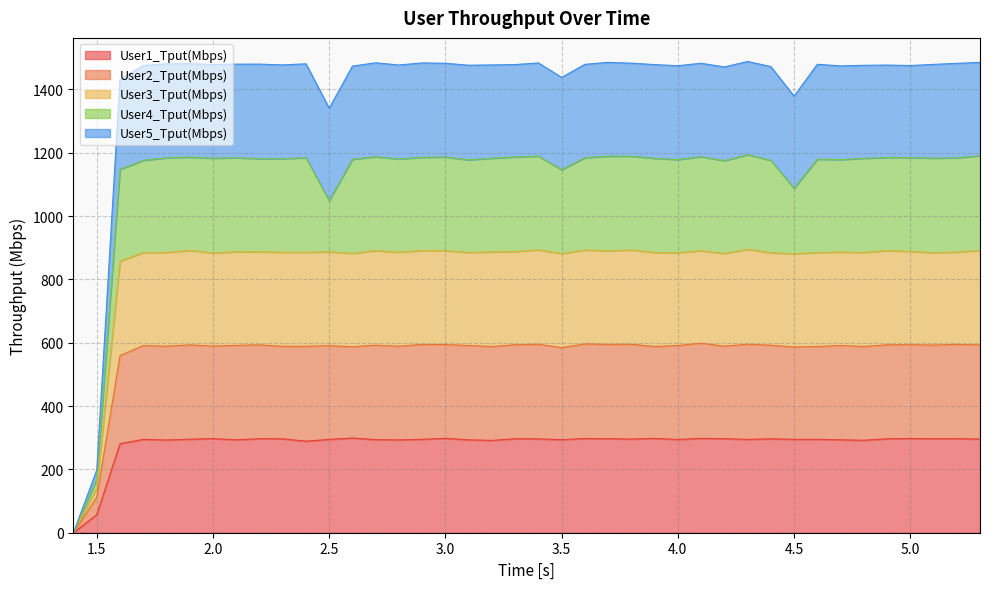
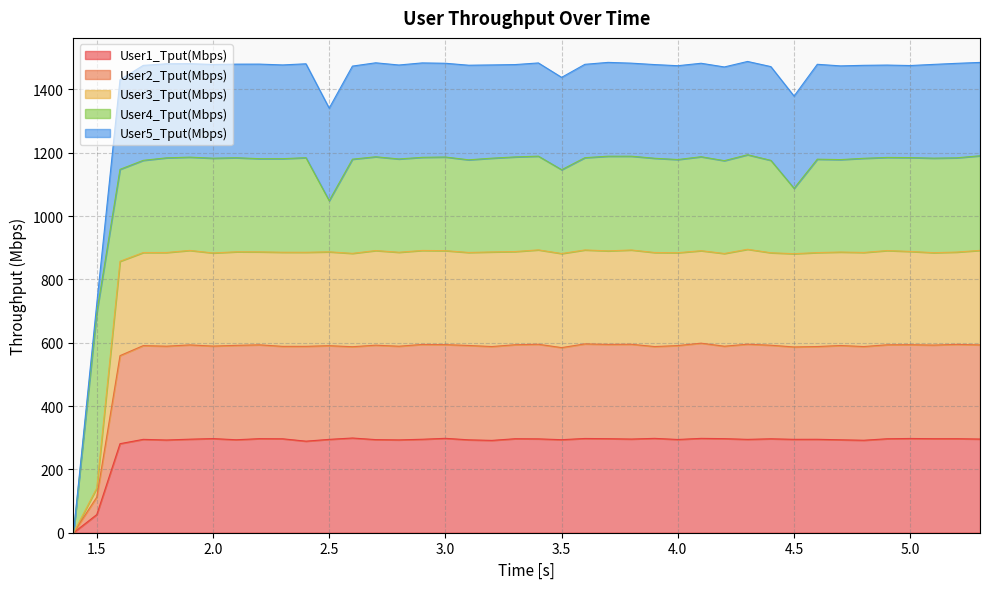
  {
    "User4_Tput(Mbps)": {
-     "1.5": 30,
+     "1.5": 550,
      "2.0": 300,
      "2.5": 160,
      "3.0": 300,
      "3.5": 260,
      "4.0": 290,
      "4.5": 210,
      "5.0": 300
    },
    "User5_Tput(Mbps)": {
      "1.5": 30,
      "2.5": 290,
      "3.0": 300,
      "3.5": 290,
      "4.0": 300,
      "4.5": 290,
      "5.0": 290
    }
  }
